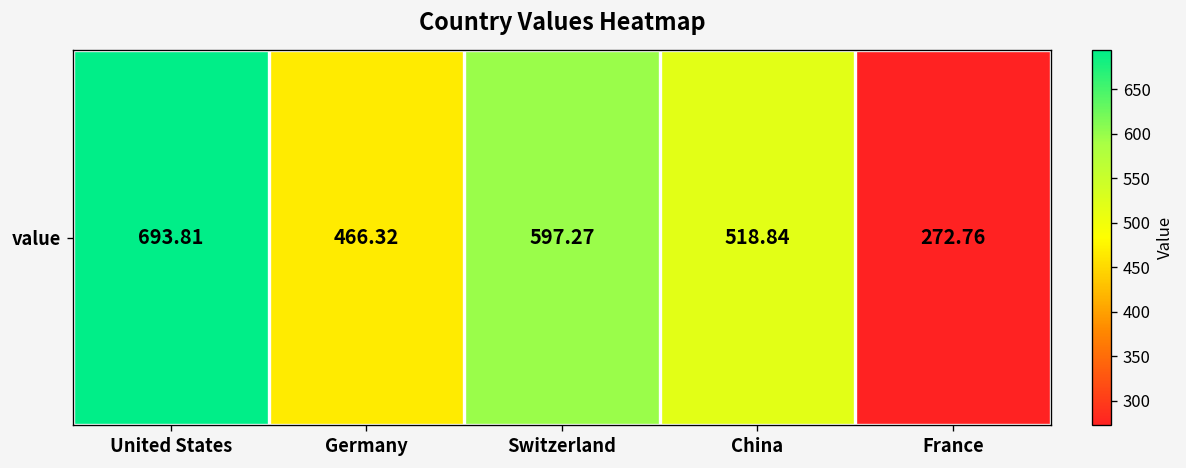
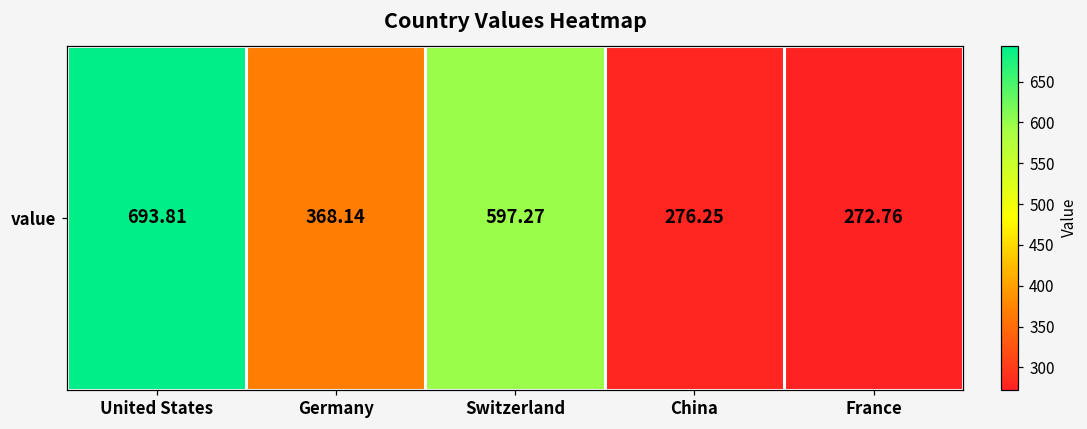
  {
    "value": {
      "United States": 693.81,
-     "Germany": 466.32,
+     "Germany": 368.14,
      "Switzerland": 597.27,
-     "China": 518.84,
+     "China": 276.25,
      "France": 272.76
    }
  }
